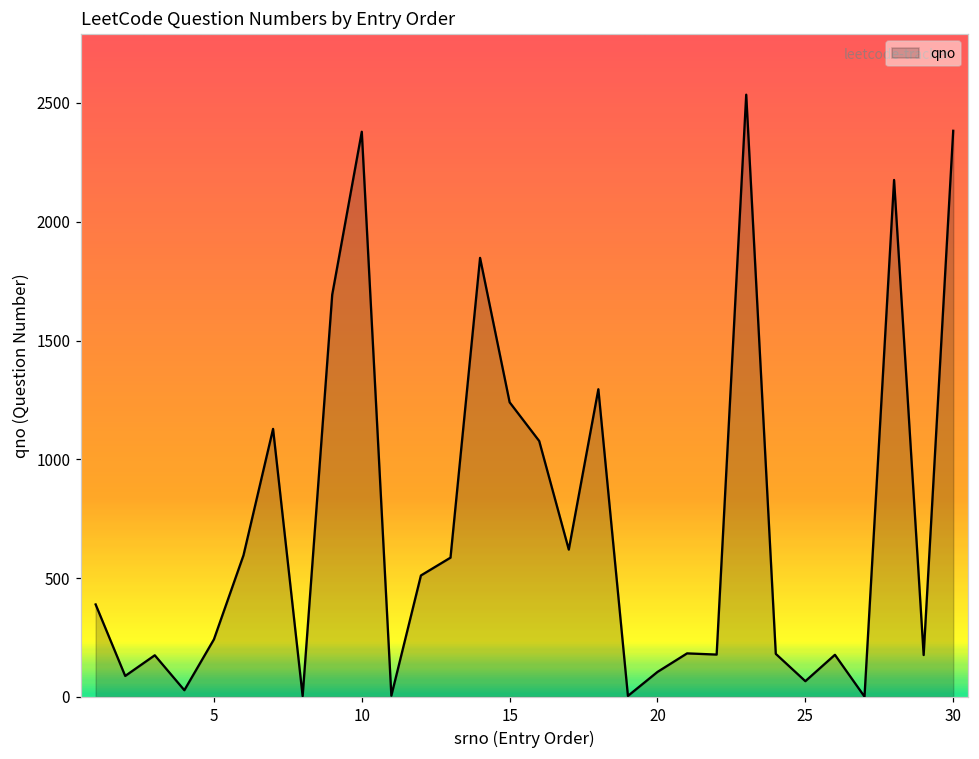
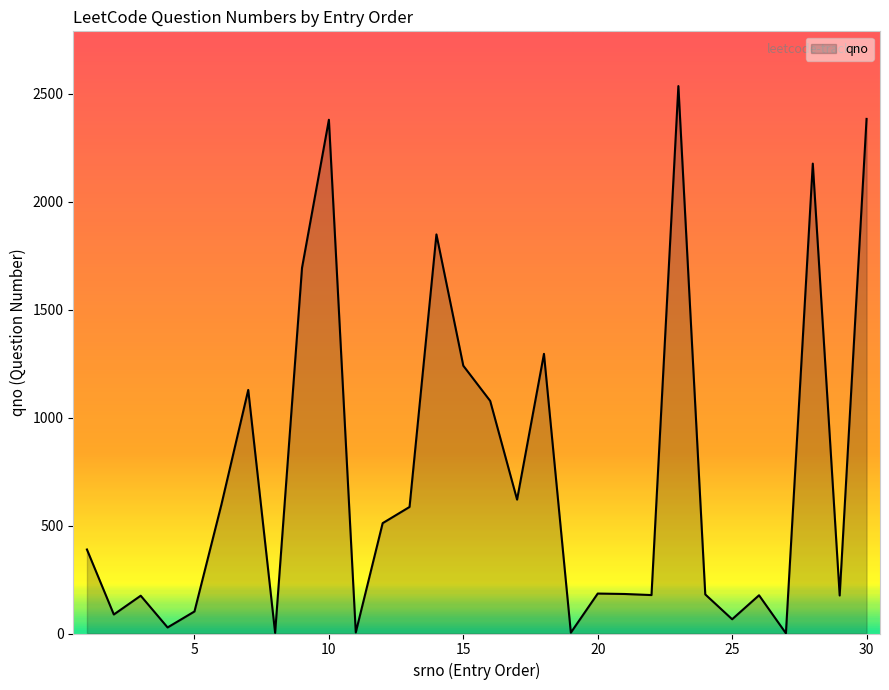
  {
-   "5": 240,
+   "5": 100,
    "10": 2380,
    "15": 1240,
-   "20": 110,
+   "20": 190,
    "25": 70,
    "30": 2380
  }
